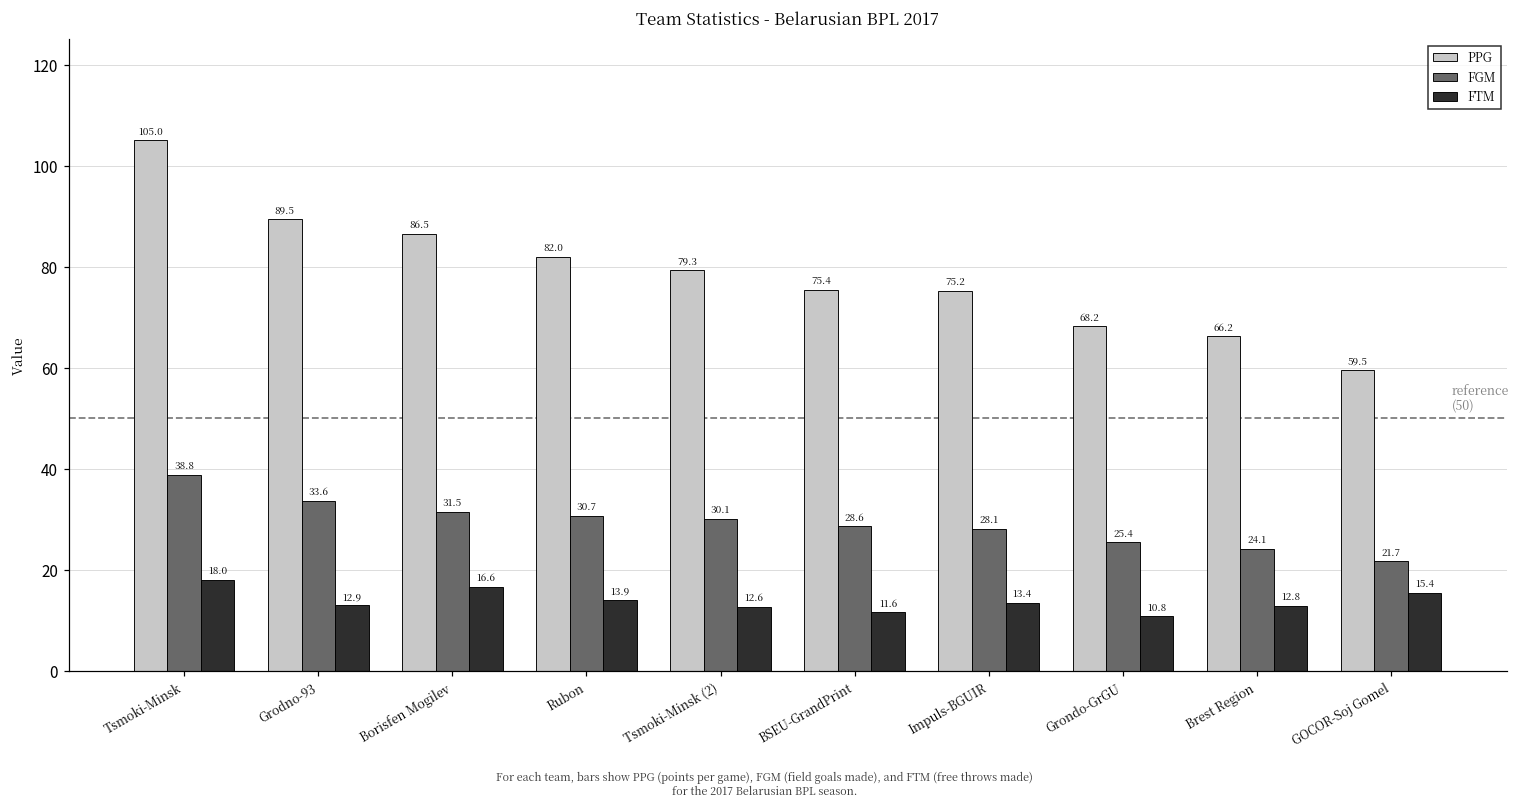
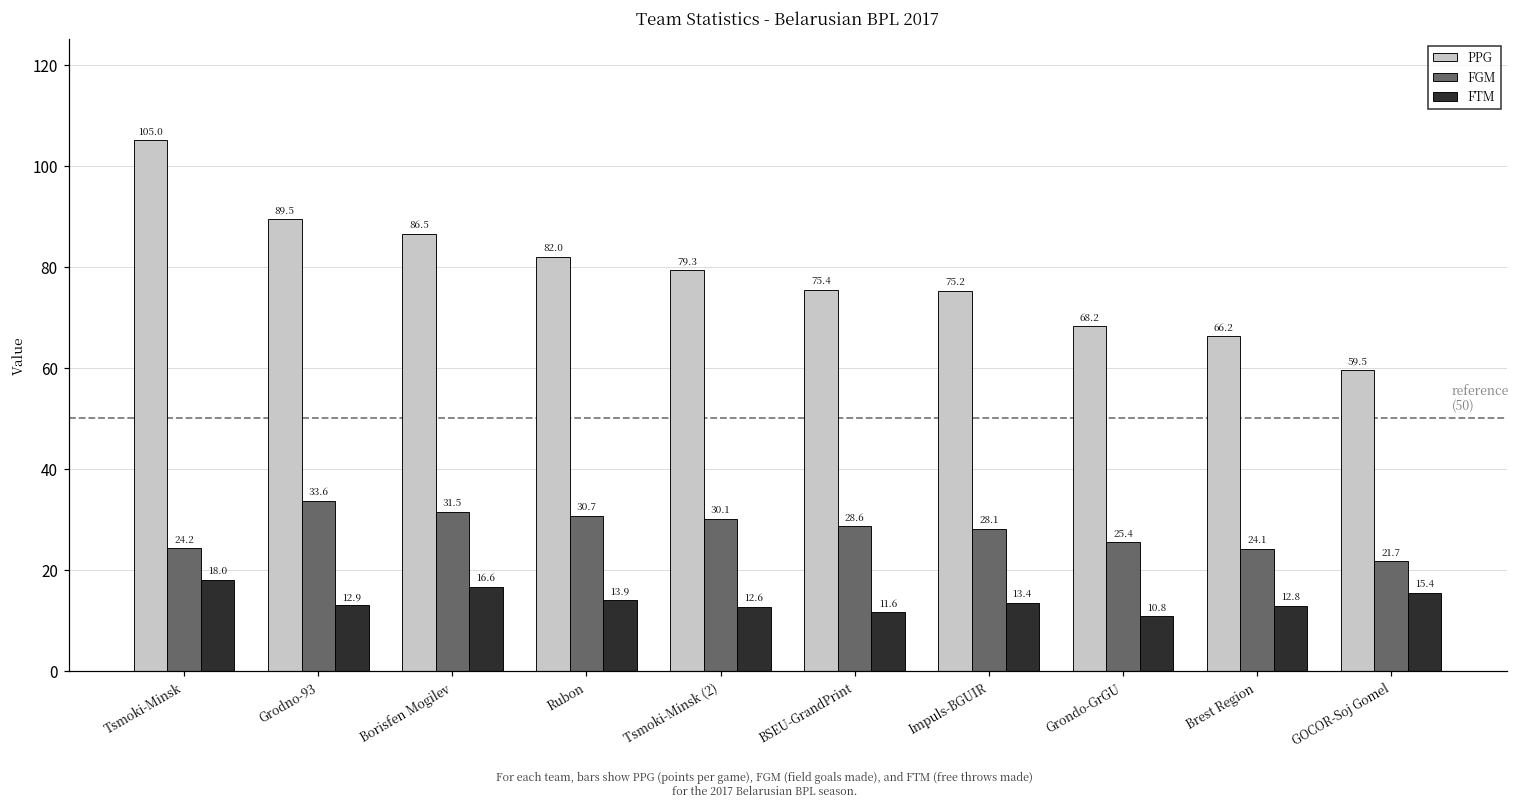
  {
    "PPG": {
      "Tsmoki-Minsk": 105.0,
      "Grodno-93": 89.5,
      "Borisfen Mogilev": 86.5,
      "Rubon": 82.0,
      "Tsmoki-Minsk (2)": 79.3,
      "BSEU-GrandPrint": 75.4,
      "Impuls-BGUIR": 75.2,
      "Grondo-GrGU": 68.2,
      "Brest Region": 66.2,
      "GOCOR-Soj Gomel": 59.5
    },
    "FGM": {
-     "Tsmoki-Minsk": 38.8,
+     "Tsmoki-Minsk": 24.2,
      "Grodno-93": 33.6,
      "Borisfen Mogilev": 31.5,
      "Rubon": 30.7,
      "Tsmoki-Minsk (2)": 30.1,
      "BSEU-GrandPrint": 28.6,
      "Impuls-BGUIR": 28.1,
      "Grondo-GrGU": 25.4,
      "Brest Region": 24.1,
      "GOCOR-Soj Gomel": 21.7
    },
    "FTM": {
      "Tsmoki-Minsk": 18.0,
      "Grodno-93": 12.9,
      "Borisfen Mogilev": 16.6,
      "Rubon": 13.9,
      "Tsmoki-Minsk (2)": 12.6,
      "BSEU-GrandPrint": 11.6,
      "Impuls-BGUIR": 13.4,
      "Grondo-GrGU": 10.8,
      "Brest Region": 12.8,
      "GOCOR-Soj Gomel": 15.4
    }
  }
